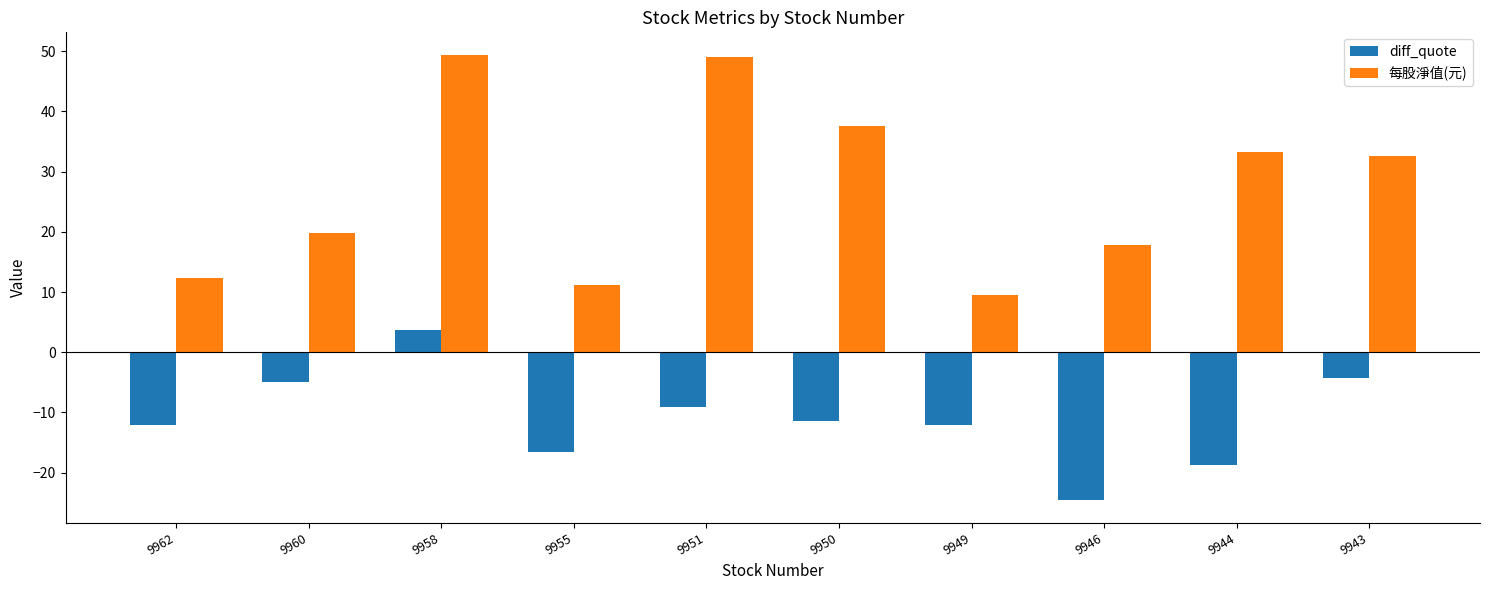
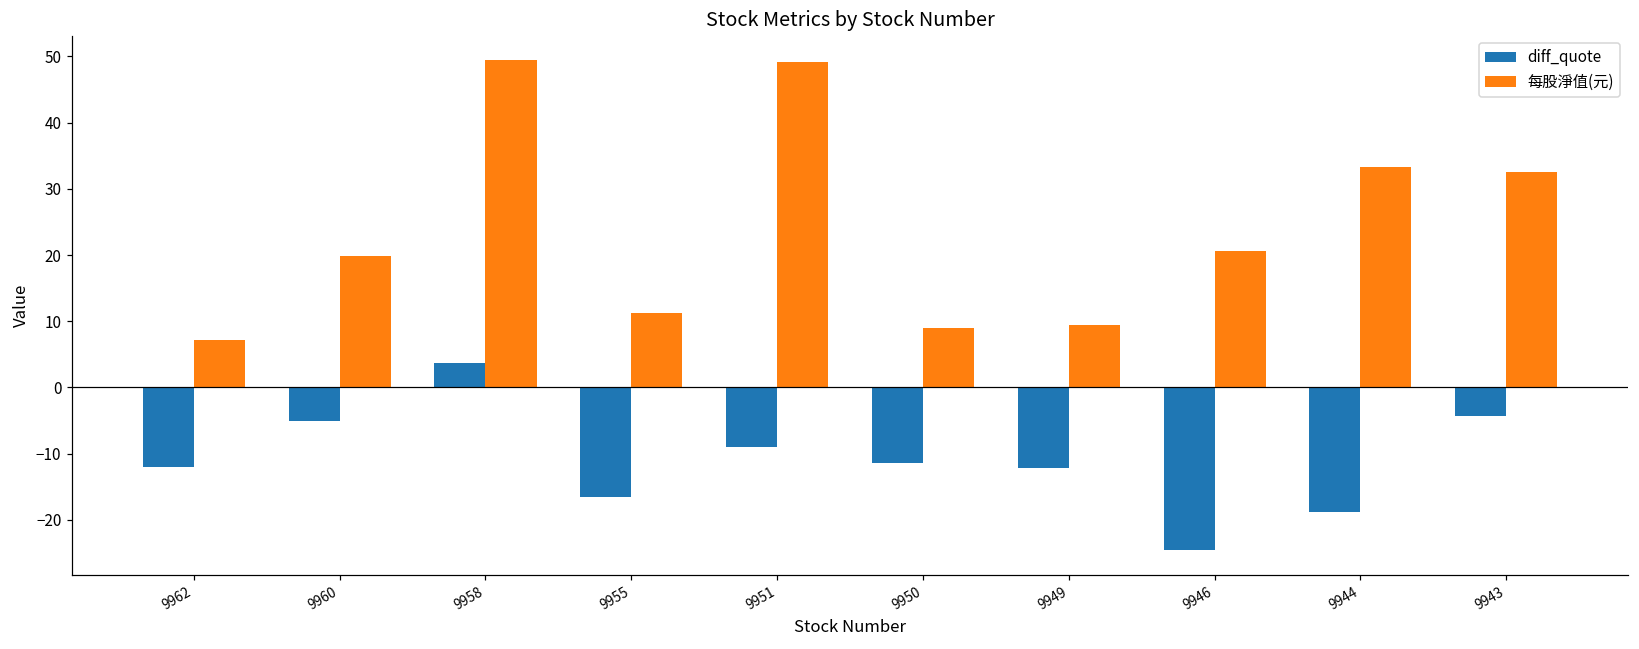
  {
    "diff_quote": {
      "9962": -12,
      "9960": -5,
      "9958": 4,
      "9955": -17,
      "9951": -9,
      "9950": -11,
      "9949": -12,
      "9946": -25,
      "9944": -19,
      "9943": -4
    },
    "每股淨值(元)": {
-     "9962": 12,
+     "9962": 7,
      "9960": 20,
      "9958": 49,
      "9955": 11,
      "9951": 49,
-     "9950": 38,
+     "9950": 9,
      "9949": 9,
-     "9946": 18,
+     "9946": 21,
      "9944": 33,
      "9943": 33
    }
  }
